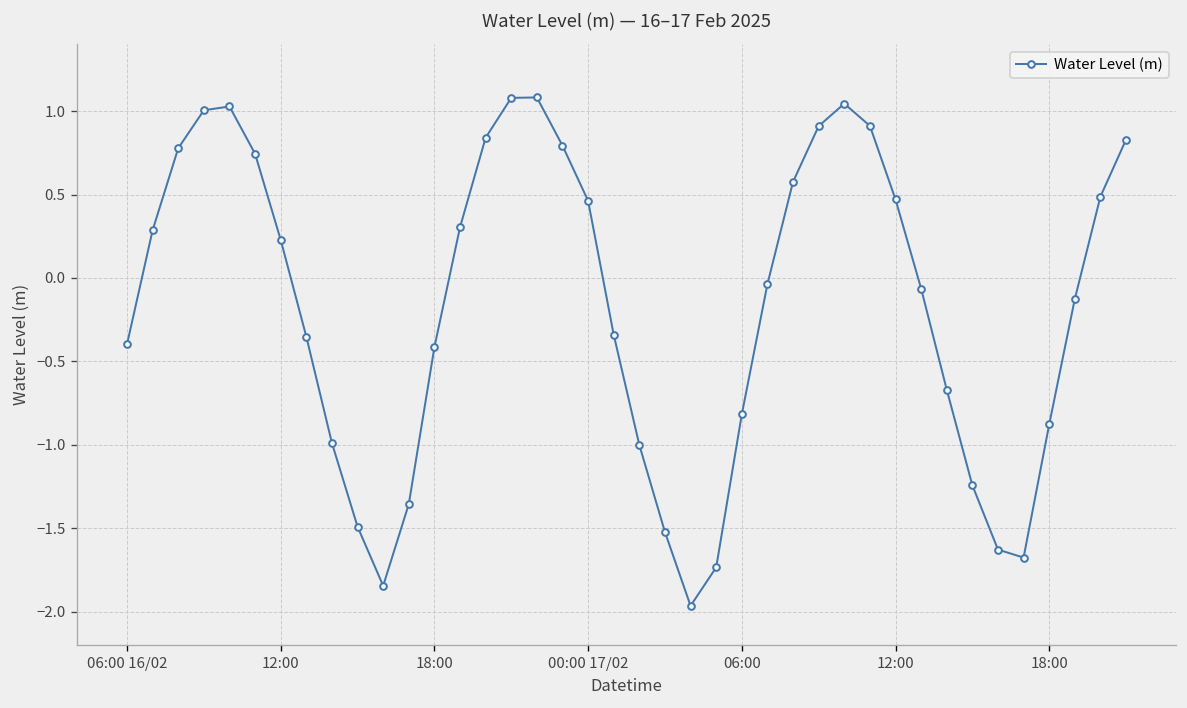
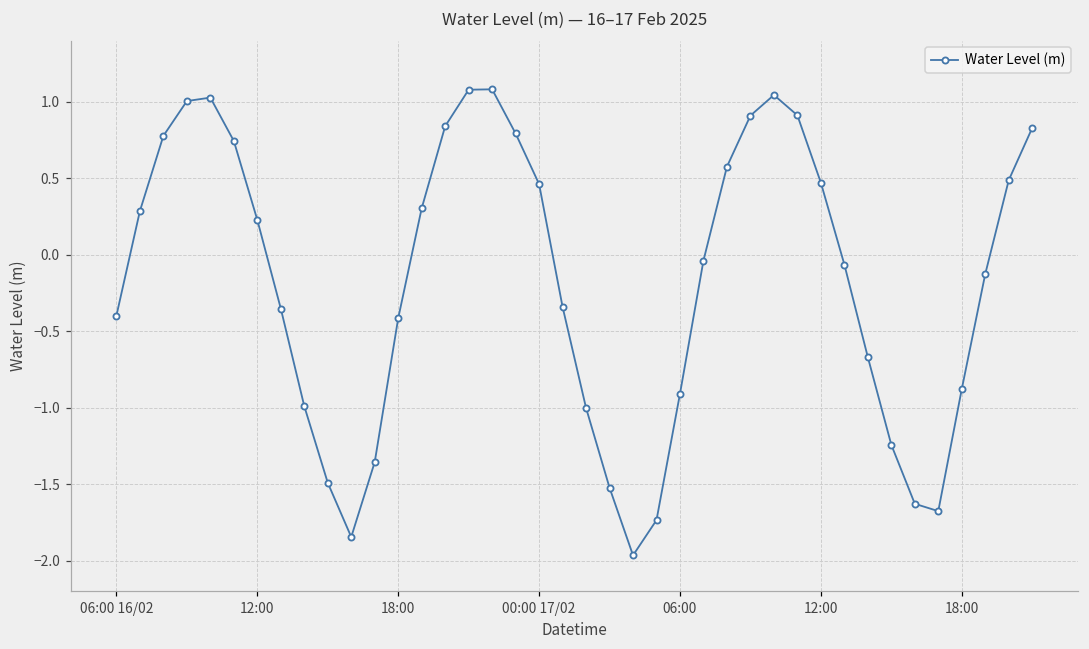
  {
    "06:00 16/02": -0.40,
    "00:00 17/02": 0.46,
-   "06:00": -0.82
+   "06:00": -0.91
  }
